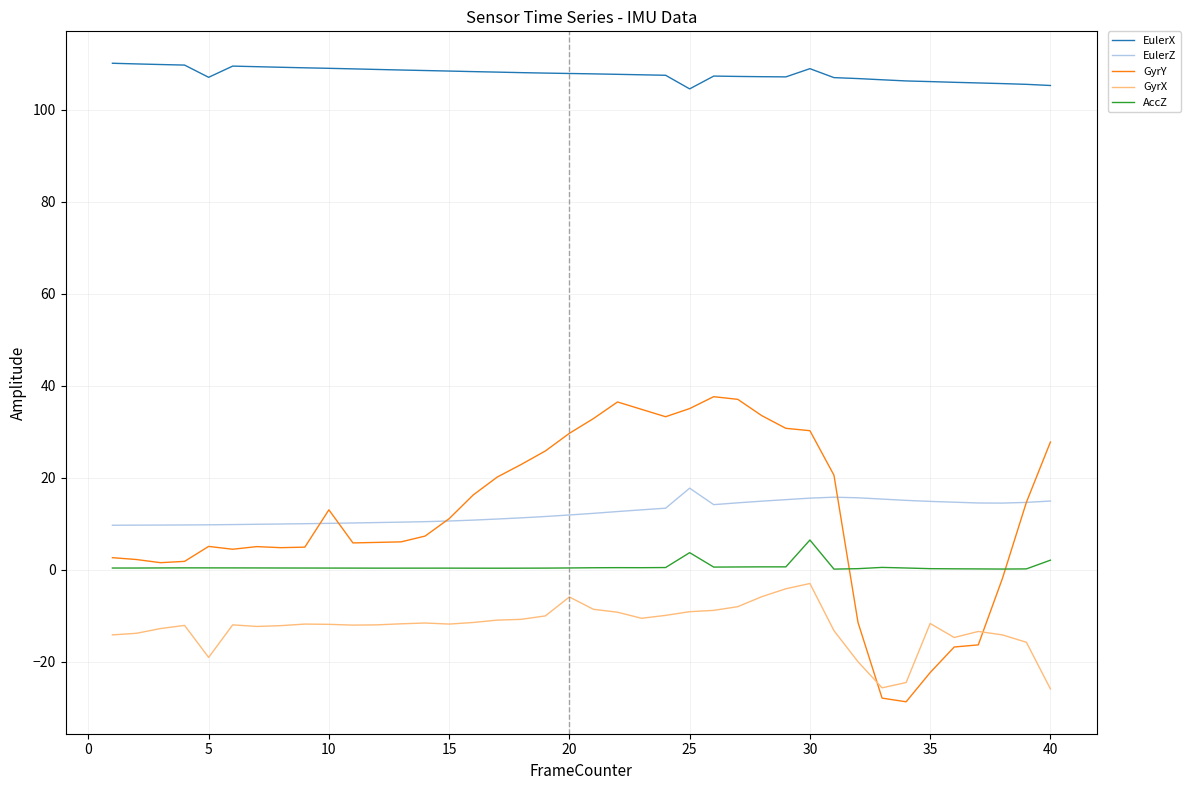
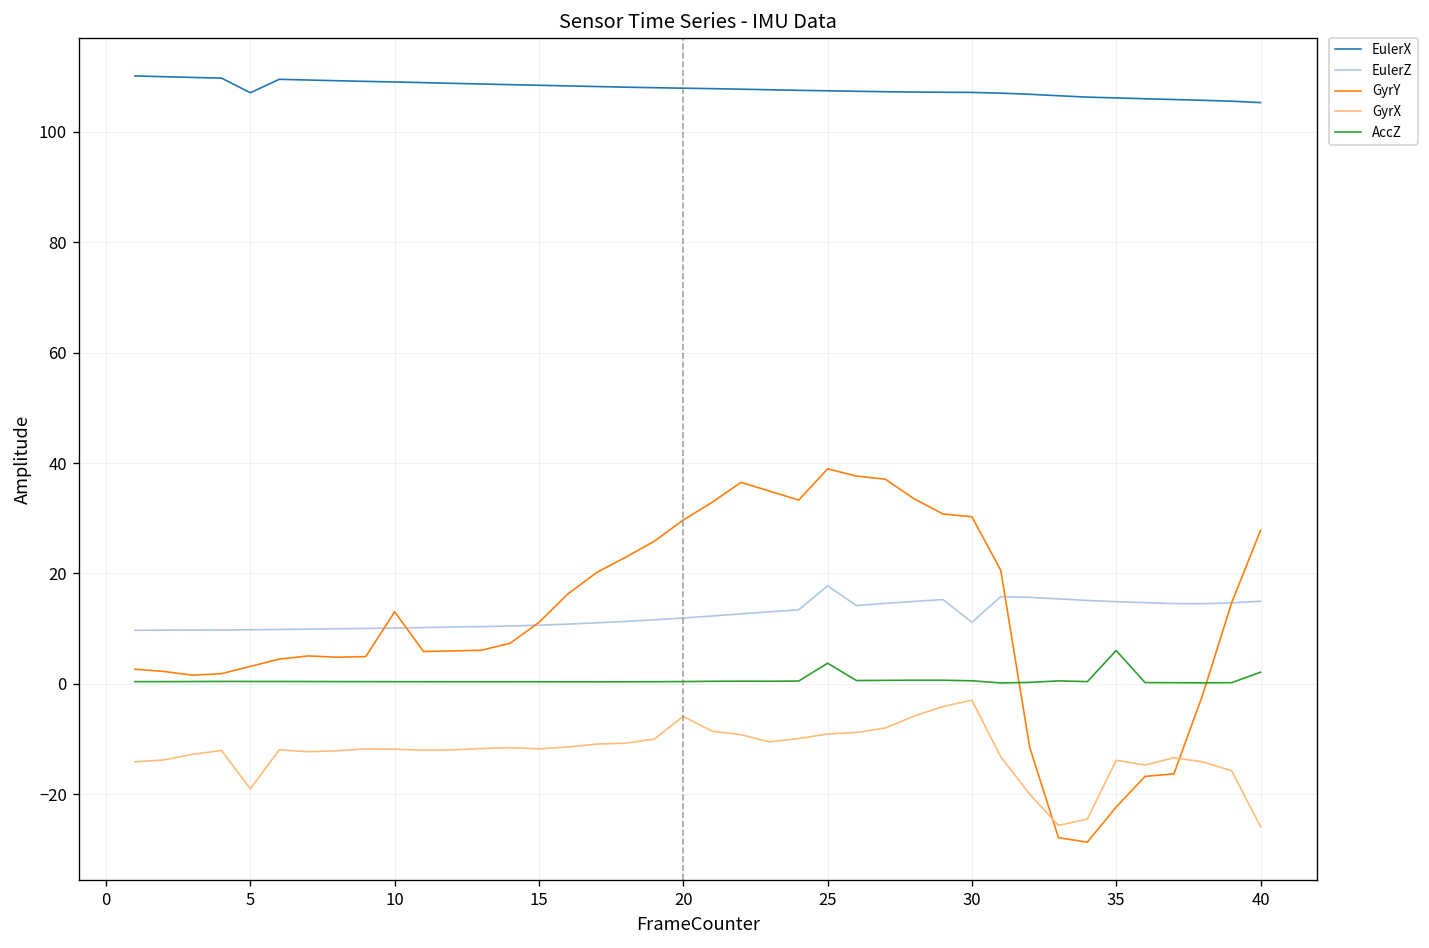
  {
    "EulerX": {
      "5": 107,
      "10": 109,
      "15": 108,
      "20": 108,
-     "25": 105,
-     "30": 109,
+     "25": 107,
+     "30": 107,
      "35": 106,
      "40": 105
    },
    "EulerZ": {
      "5": 10,
      "10": 10,
      "20": 12,
      "25": 18,
-     "30": 16,
+     "30": 11,
      "35": 15,
      "40": 15
    },
    "GyrY": {
-     "5": 5,
+     "5": 3,
      "10": 13,
      "20": 30,
-     "25": 35,
+     "25": 39,
      "30": 30,
      "35": -22,
      "40": 28
    },
    "GyrX": {
      "5": -19,
      "10": -12,
      "15": -12,
      "20": -6,
      "25": -9,
      "30": -3,
-     "35": -12,
+     "35": -14,
      "40": -26
    },
    "AccZ": {
      "5": 0,
      "10": 0,
      "15": 0,
      "20": 0,
      "25": 4,
-     "30": 6,
-     "35": 0,
+     "30": 1,
+     "35": 6,
      "40": 2
    }
  }
